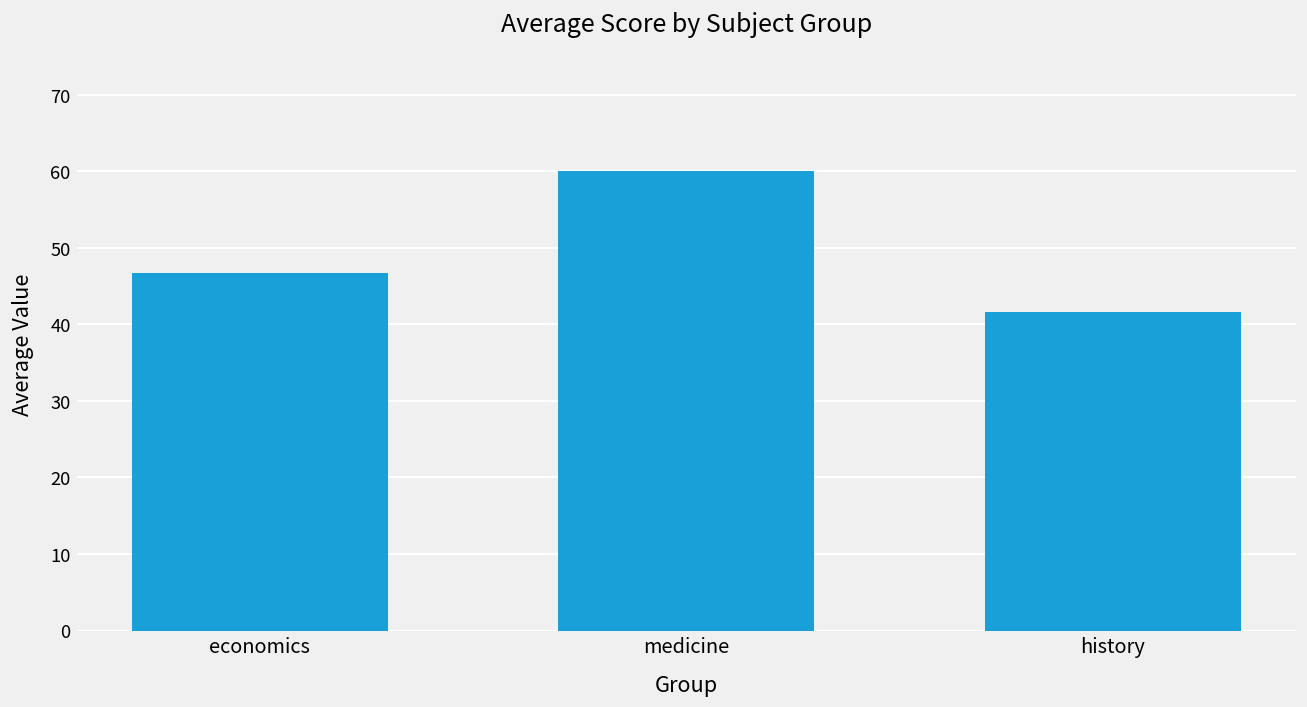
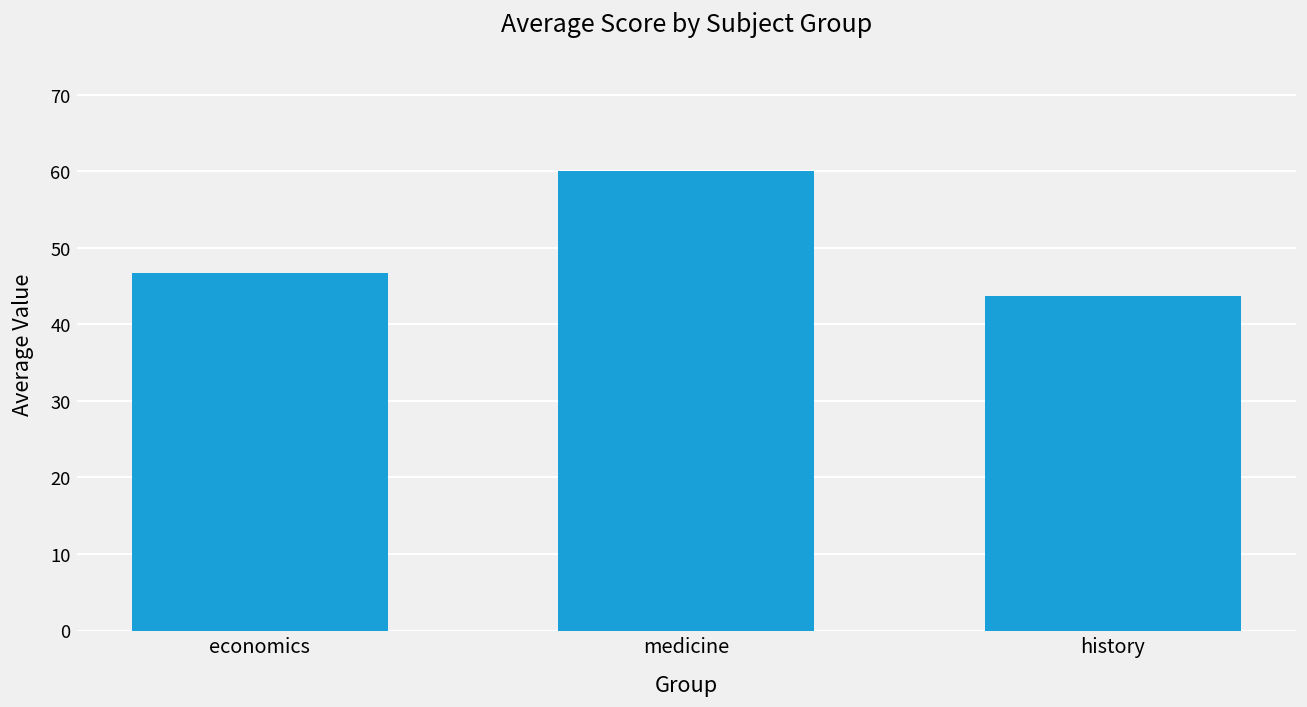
  {
    "economics": 47,
    "medicine": 60,
-   "history": 42
+   "history": 44
  }
